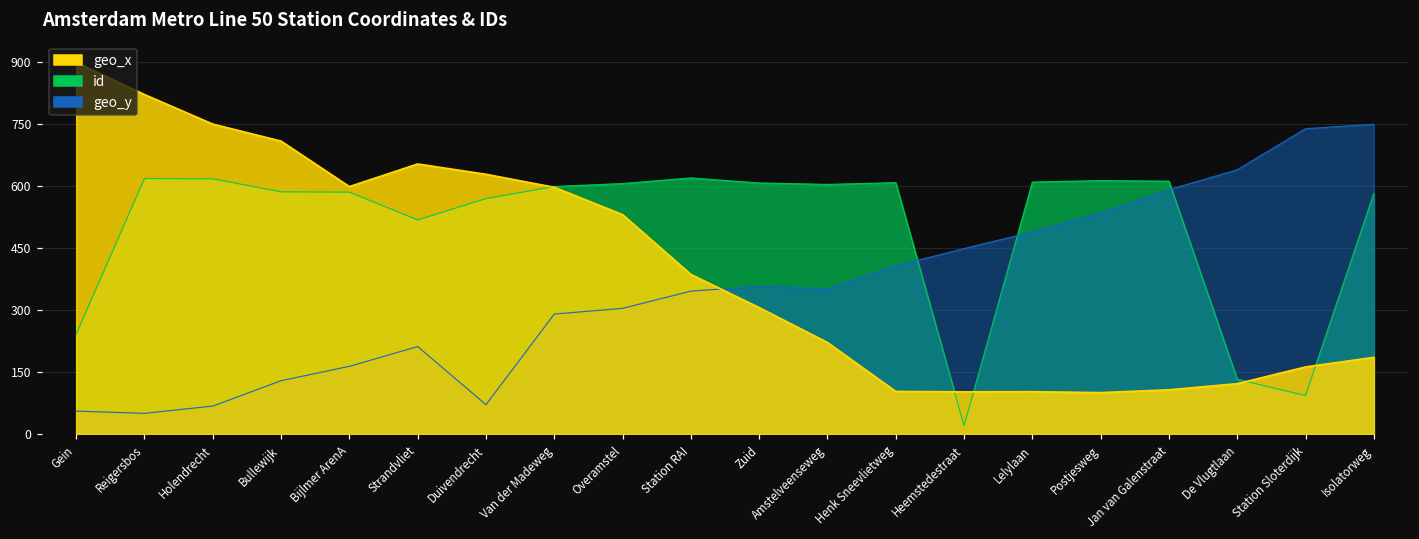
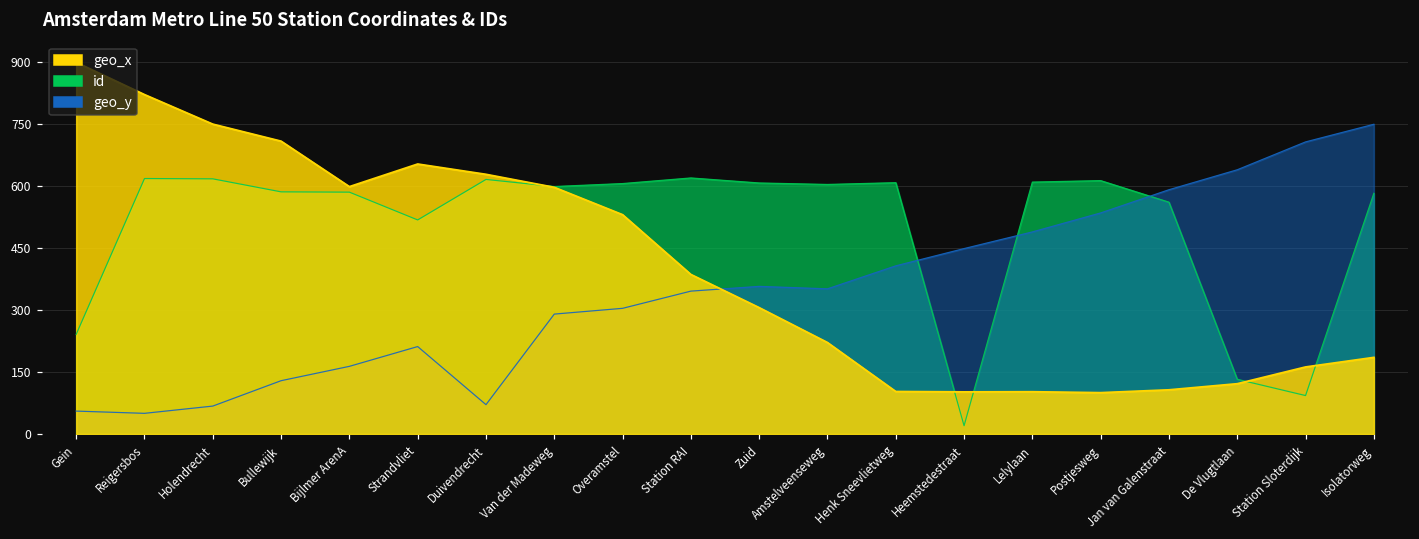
  {
    "id": {
      "Gein": 240,
      "Reigersbos": 620,
      "Holendrecht": 620,
      "Bullewijk": 590,
      "Bijlmer ArenA": 590,
      "Strandvliet": 520,
-     "Duivendrecht": 570,
+     "Duivendrecht": 620,
      "Overamstel": 610,
      "Station RAI": 620,
      "Zuid": 610,
      "Amstelveenseweg": 600,
      "Henk Sneevlietweg": 610,
      "Heemstedestraat": 20,
      "Lelylaan": 610,
      "Postjesweg": 610,
-     "Jan van Galenstraat": 610,
+     "Jan van Galenstraat": 560,
      "De Vlugtlaan": 130,
      "Station Sloterdijk": 90,
      "Isolatorweg": 580
    },
    "geo_y": {
      "Gein": 60,
      "Reigersbos": 50,
      "Holendrecht": 70,
      "Bullewijk": 130,
      "Bijlmer ArenA": 160,
      "Strandvliet": 210,
      "Duivendrecht": 70,
      "Van der Madeweg": 290,
      "Overamstel": 300,
      "Station RAI": 350,
      "Zuid": 360,
      "Amstelveenseweg": 350,
      "Henk Sneevlietweg": 410,
      "Heemstedestraat": 450,
      "Lelylaan": 490,
      "Postjesweg": 540,
      "Jan van Galenstraat": 590,
      "De Vlugtlaan": 640,
-     "Station Sloterdijk": 740,
+     "Station Sloterdijk": 710,
      "Isolatorweg": 750
    },
    "geo_x": {
      "Reigersbos": 820,
      "Holendrecht": 750,
      "Bullewijk": 710,
      "Bijlmer ArenA": 600,
      "Strandvliet": 650,
      "Duivendrecht": 630,
      "Overamstel": 530,
      "Station RAI": 390,
      "Zuid": 310,
      "Amstelveenseweg": 220,
      "Henk Sneevlietweg": 100,
      "Heemstedestraat": 100,
      "Lelylaan": 100,
      "Postjesweg": 100,
      "Jan van Galenstraat": 110,
      "De Vlugtlaan": 120,
      "Station Sloterdijk": 160,
      "Isolatorweg": 190
    }
  }
